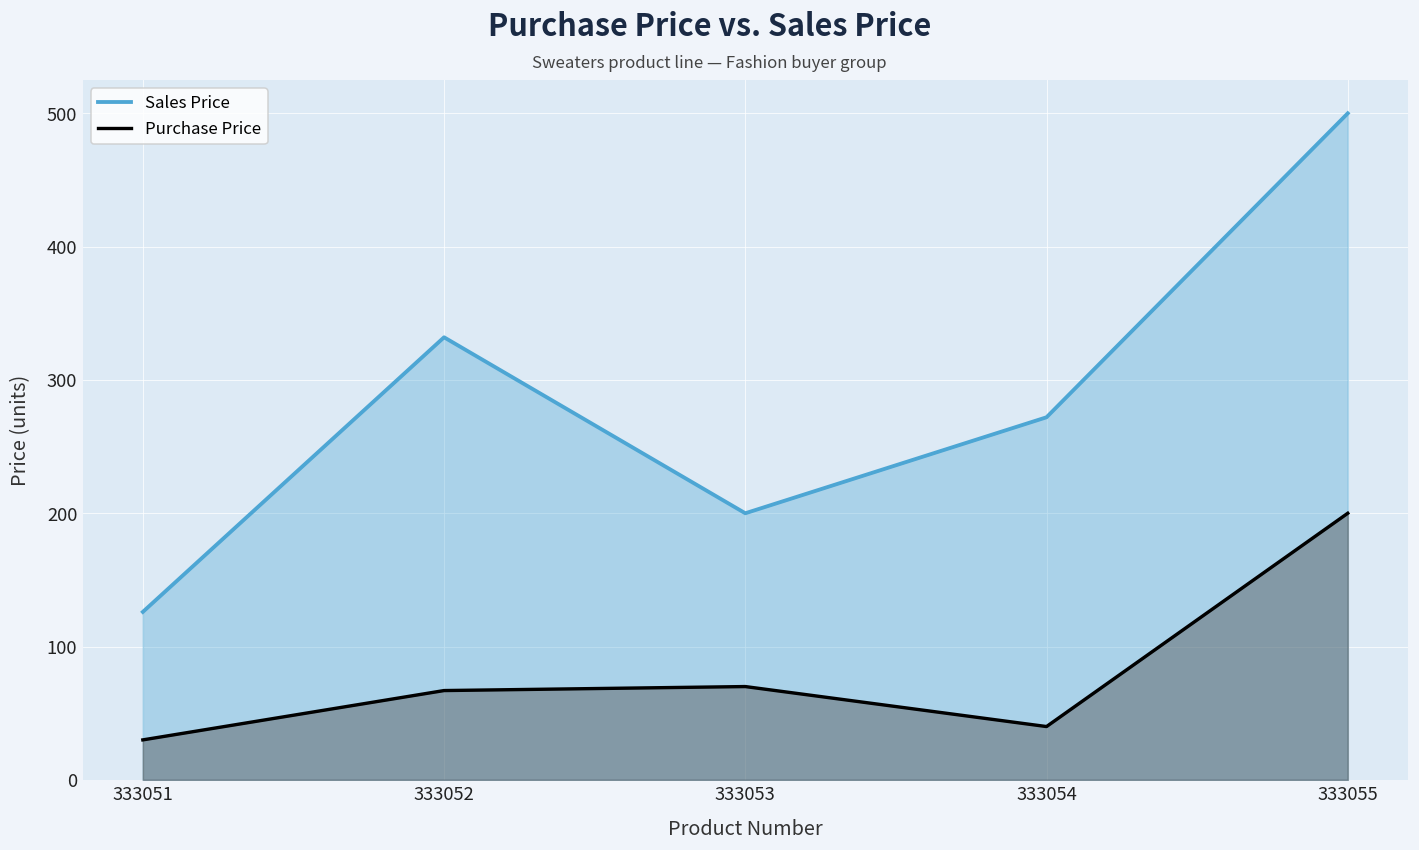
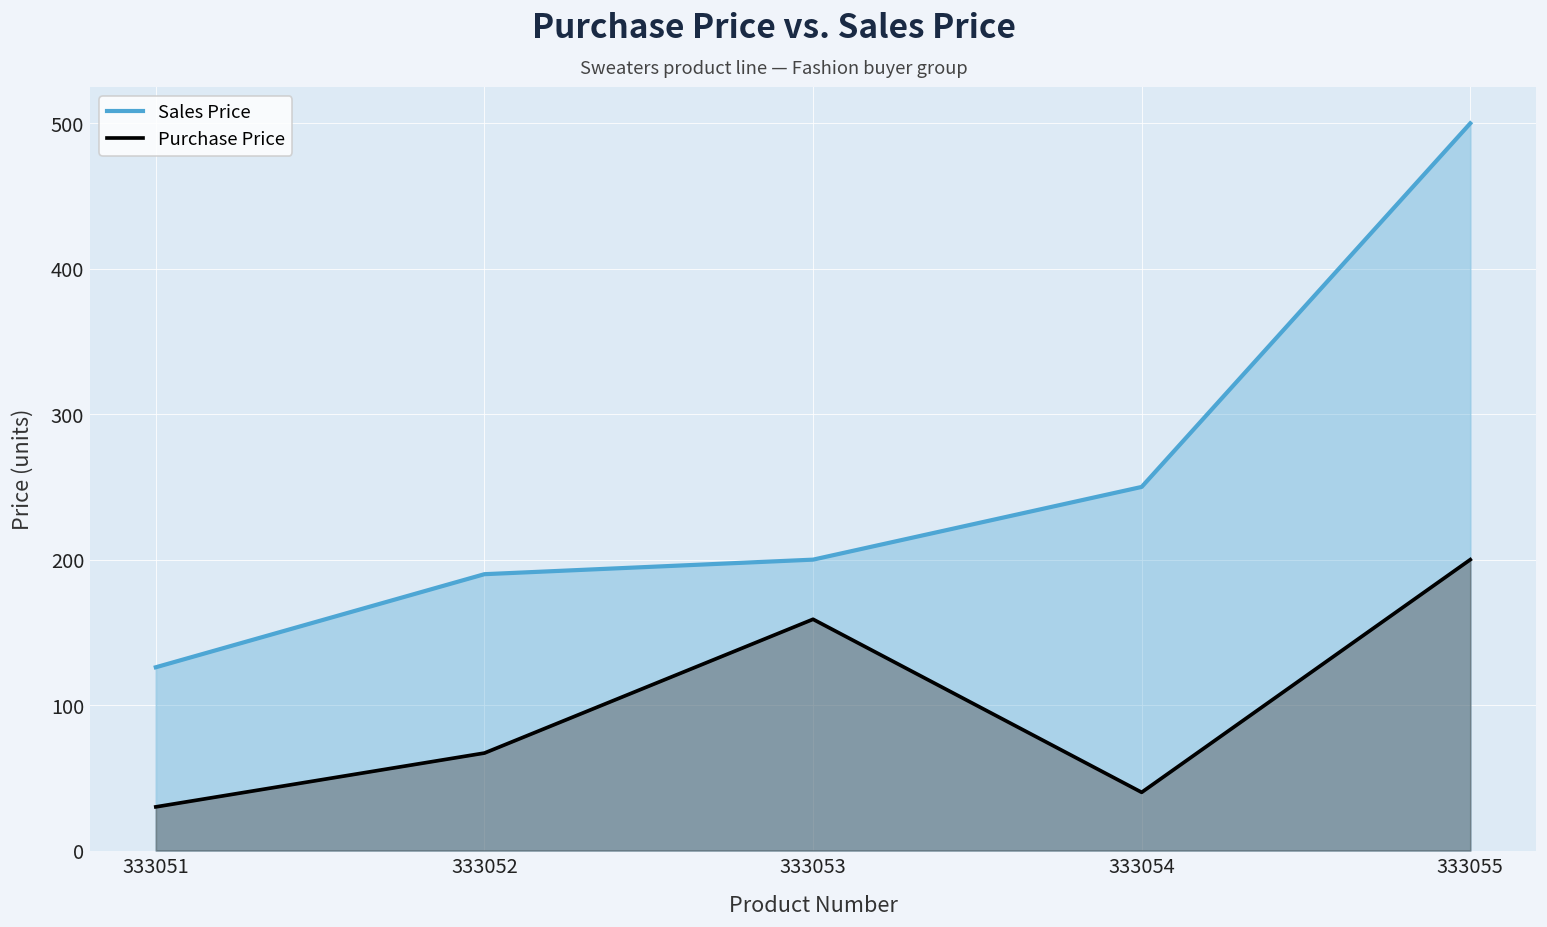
  {
    "Sales Price": {
      "333051": 126,
-     "333052": 332,
+     "333052": 190,
      "333053": 200,
-     "333054": 272,
+     "333054": 250,
      "333055": 500
    },
    "Purchase Price": {
      "333051": 30,
      "333052": 67,
-     "333053": 70,
+     "333053": 159,
      "333054": 40,
      "333055": 200
    }
  }
